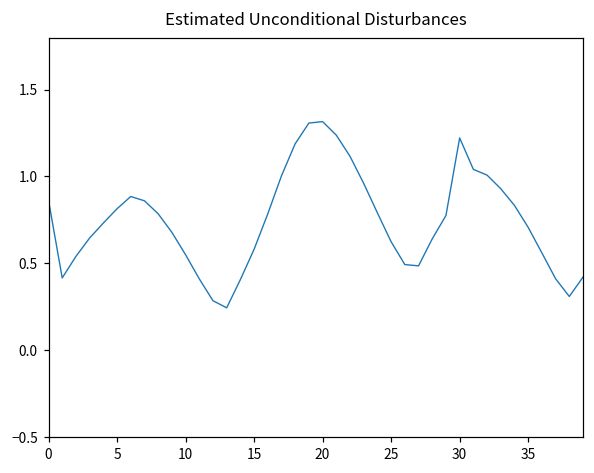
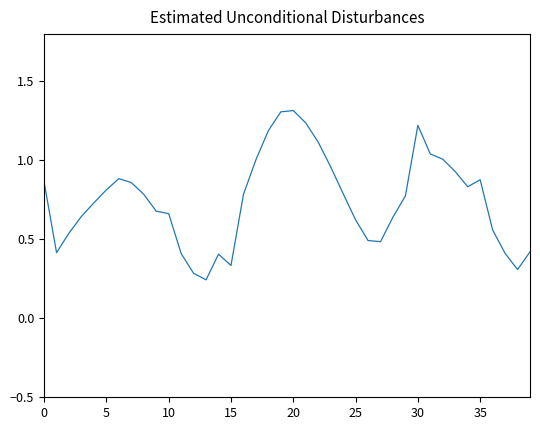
  {
    "0": 0.86,
    "5": 0.81,
-   "10": 0.55,
-   "15": 0.58,
+   "10": 0.66,
+   "15": 0.33,
    "20": 1.32,
    "25": 0.62,
    "30": 1.22,
-   "35": 0.71
+   "35": 0.88
  }
